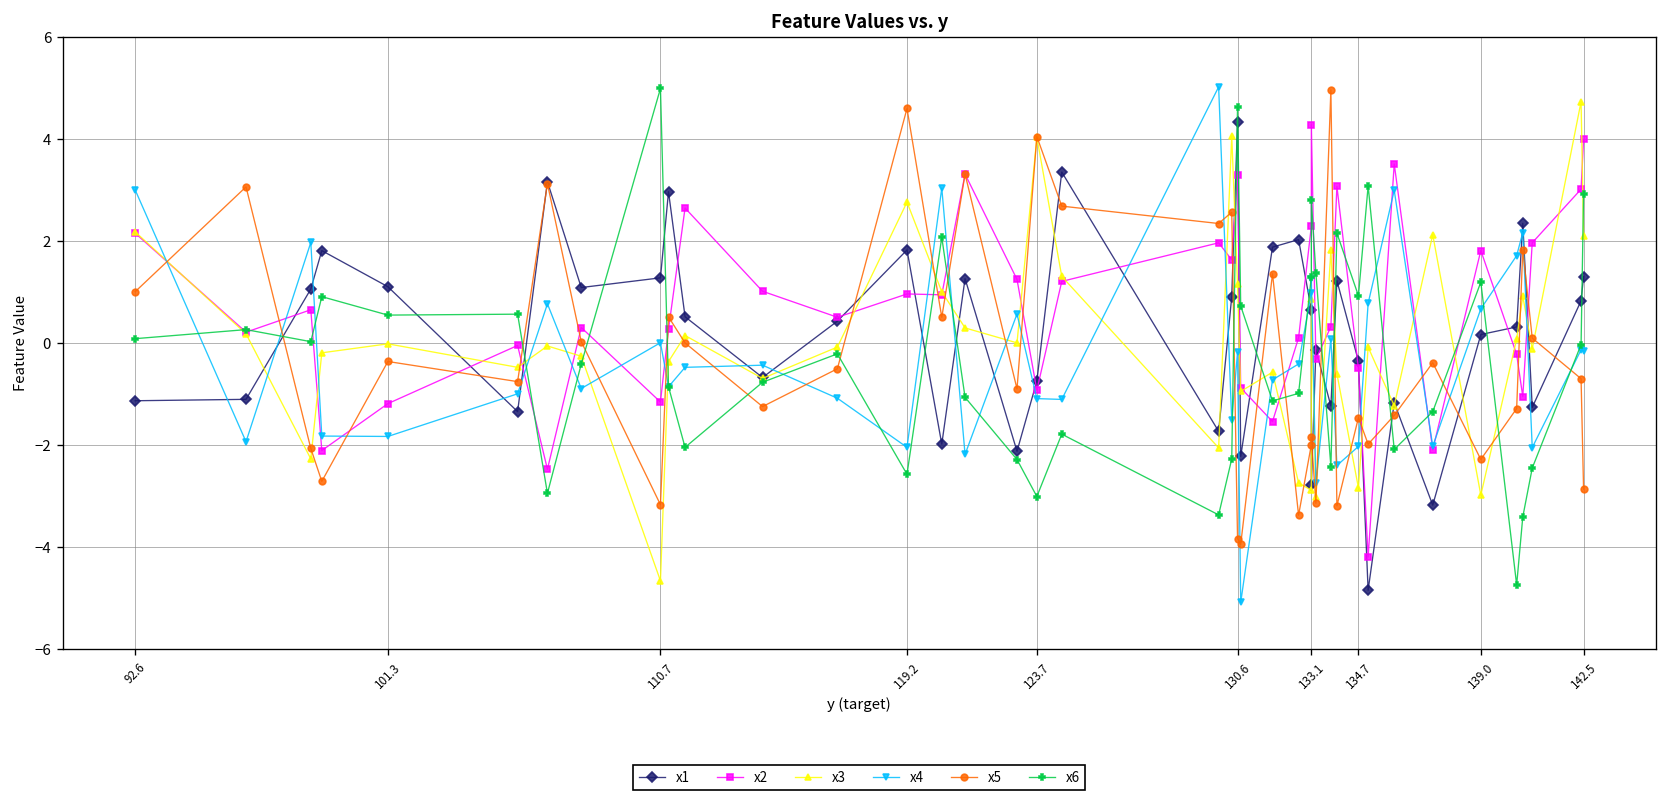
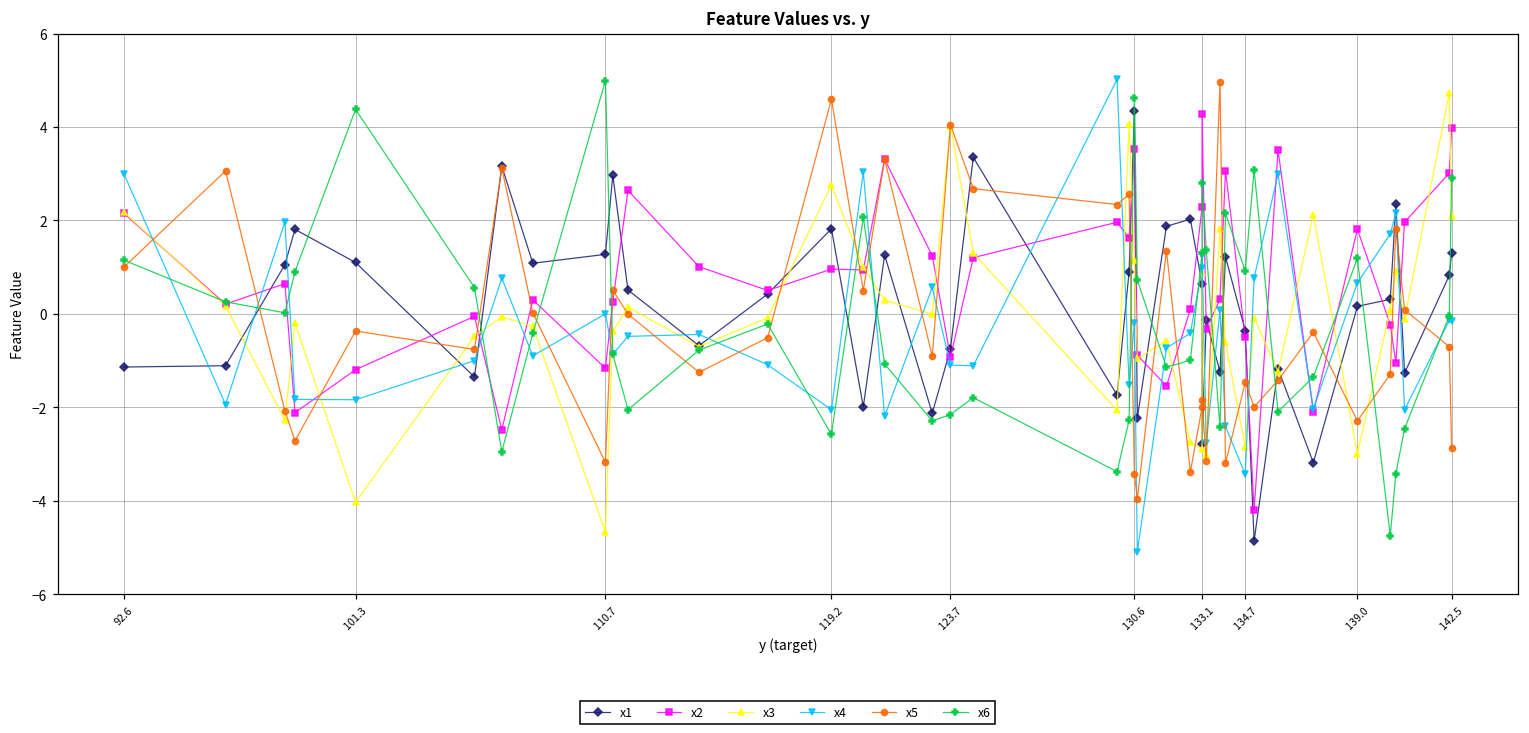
  {
    "x1": {
      "92.6": -1.1,
      "101.3": 1.1,
      "110.7": 1.3,
      "119.2": 1.8,
      "123.7": -0.8,
      "130.6": 4.3,
      "133.1": -2.8,
      "134.7": -0.4,
      "139.0": 0.2,
      "142.5": 1.3
    },
    "x2": {
      "101.3": -1.2,
      "110.7": -1.2,
      "119.2": 1.0,
      "123.7": -0.9,
-     "130.6": 3.3,
+     "130.6": 3.5,
      "133.1": 4.3,
      "134.7": -0.5,
      "139.0": 1.8,
      "142.5": 4.0
    },
    "x3": {
-     "101.3": 0.0,
+     "101.3": -4.0,
      "110.7": -4.7,
      "119.2": 2.8,
      "130.6": 1.1,
      "133.1": 0.9,
      "134.7": -2.8,
      "139.0": -3.0,
      "142.5": 2.1
    },
    "x4": {
      "92.6": 3.0,
      "101.3": -1.8,
      "110.7": 0.0,
      "119.2": -2.1,
      "123.7": -1.1,
      "130.6": -0.2,
-     "134.7": -2.0,
+     "134.7": -3.4,
      "139.0": 0.7,
      "142.5": -0.2
    },
    "x5": {
      "92.6": 1.0,
      "101.3": -0.4,
      "110.7": -3.2,
      "119.2": 4.6,
-     "130.6": -3.8,
+     "130.6": -3.4,
      "133.1": -1.8,
      "134.7": -1.5,
      "139.0": -2.3,
      "142.5": -2.9
    },
    "x6": {
-     "92.6": 0.1,
-     "101.3": 0.5,
+     "92.6": 1.1,
+     "101.3": 4.4,
      "110.7": 5.0,
      "119.2": -2.6,
-     "123.7": -3.0,
+     "123.7": -2.2,
      "130.6": 4.6,
      "133.1": 2.8,
      "134.7": 0.9,
      "139.0": 1.2,
      "142.5": 2.9
    }
  }
